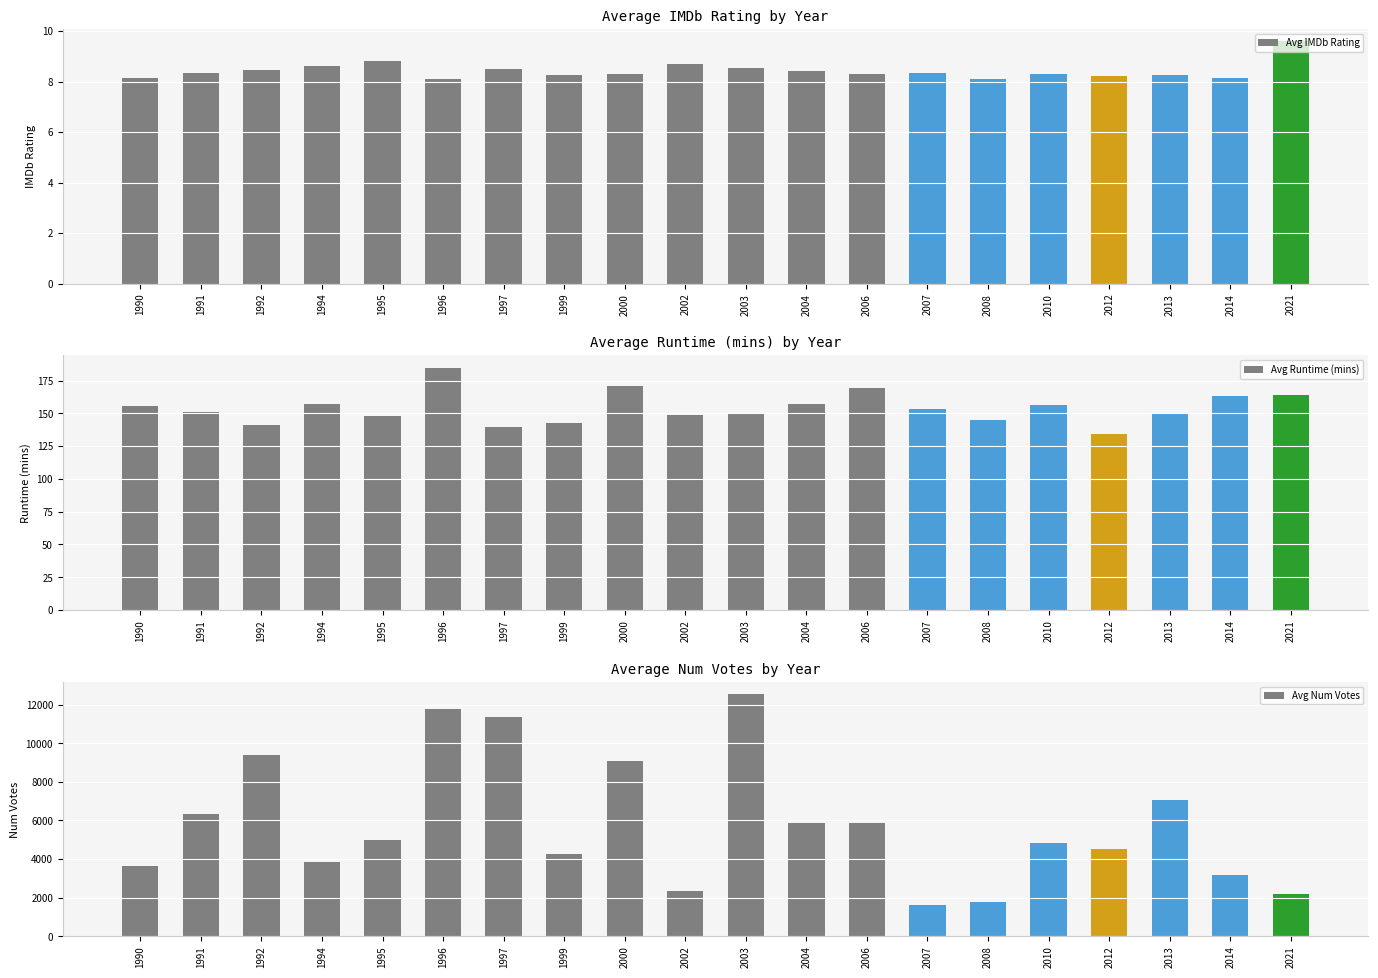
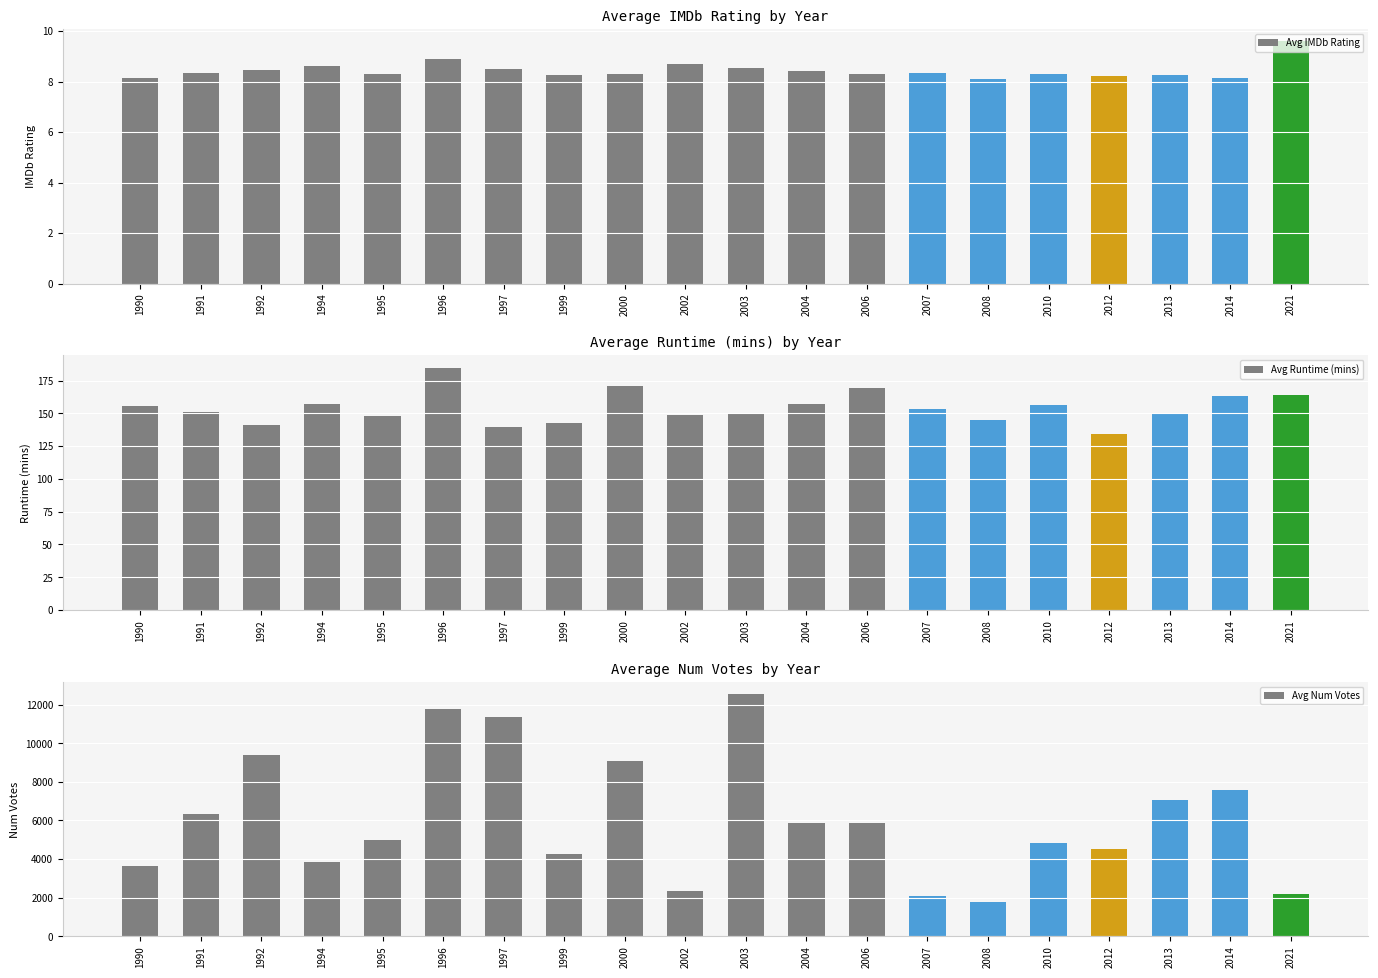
  {
    "Average IMDb Rating by Year": {
      "1990": 8.2,
      "1991": 8.4,
      "1992": 8.5,
      "1994": 8.6,
-     "1995": 8.8,
-     "1996": 8.1,
+     "1995": 8.3,
+     "1996": 8.9,
      "1997": 8.5,
      "1999": 8.3,
      "2000": 8.3,
      "2002": 8.7,
      "2003": 8.6,
      "2004": 8.4,
      "2006": 8.3,
      "2007": 8.4,
      "2008": 8.1,
      "2010": 8.3,
      "2012": 8.2,
      "2013": 8.3,
      "2014": 8.2
    },
    "Average Runtime (mins) by Year": {
      "1990": 156,
      "1991": 151,
      "1992": 141,
      "1994": 158,
      "1995": 148,
      "1996": 185,
      "1997": 140,
      "1999": 143,
      "2000": 171,
      "2002": 149,
      "2003": 150,
      "2004": 158,
      "2006": 169,
      "2007": 154,
      "2008": 145,
      "2010": 156,
      "2012": 134,
      "2013": 150,
      "2014": 164,
      "2021": 164
    },
    "Average Num Votes by Year": {
      "1990": 3600,
      "1991": 6300,
      "1992": 9400,
      "1994": 3900,
      "1995": 5000,
      "1996": 11800,
      "1997": 11400,
      "1999": 4200,
      "2000": 9100,
      "2002": 2400,
      "2003": 12600,
      "2004": 5900,
      "2006": 5900,
-     "2007": 1600,
+     "2007": 2100,
      "2008": 1800,
      "2010": 4800,
      "2012": 4500,
      "2013": 7100,
-     "2014": 3200,
+     "2014": 7600,
      "2021": 2200
    }
  }
